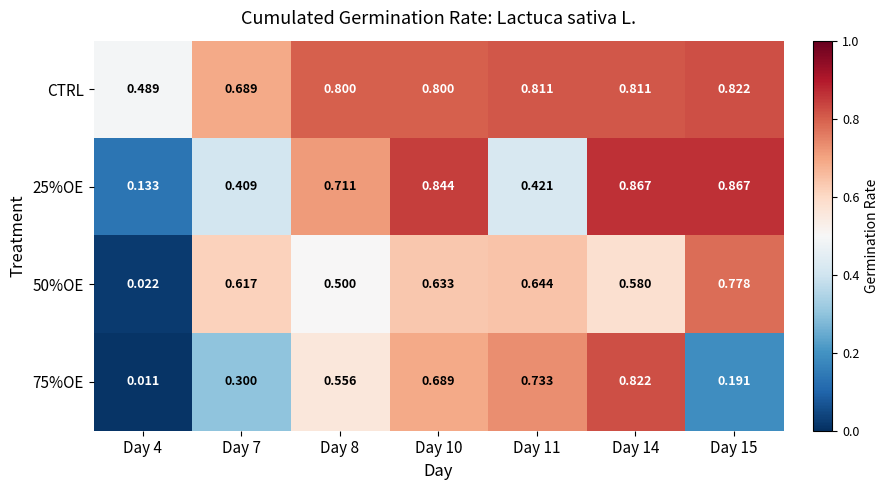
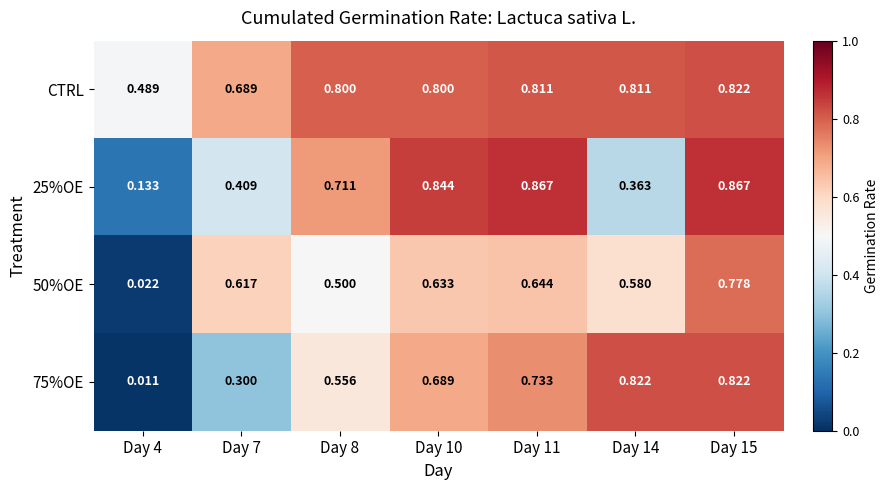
  {
    "CTRL": {
      "Day 4": 0.489,
      "Day 7": 0.689,
      "Day 8": 0.800,
      "Day 10": 0.800,
      "Day 11": 0.811,
      "Day 14": 0.811,
      "Day 15": 0.822
    },
    "25%OE": {
      "Day 4": 0.133,
      "Day 7": 0.409,
      "Day 8": 0.711,
      "Day 10": 0.844,
-     "Day 11": 0.421,
-     "Day 14": 0.867,
+     "Day 11": 0.867,
+     "Day 14": 0.363,
      "Day 15": 0.867
    },
    "50%OE": {
      "Day 4": 0.022,
      "Day 7": 0.617,
      "Day 8": 0.500,
      "Day 10": 0.633,
      "Day 11": 0.644,
      "Day 14": 0.580,
      "Day 15": 0.778
    },
    "75%OE": {
      "Day 4": 0.011,
      "Day 7": 0.300,
      "Day 8": 0.556,
      "Day 10": 0.689,
      "Day 11": 0.733,
      "Day 14": 0.822,
-     "Day 15": 0.191
+     "Day 15": 0.822
    }
  }
